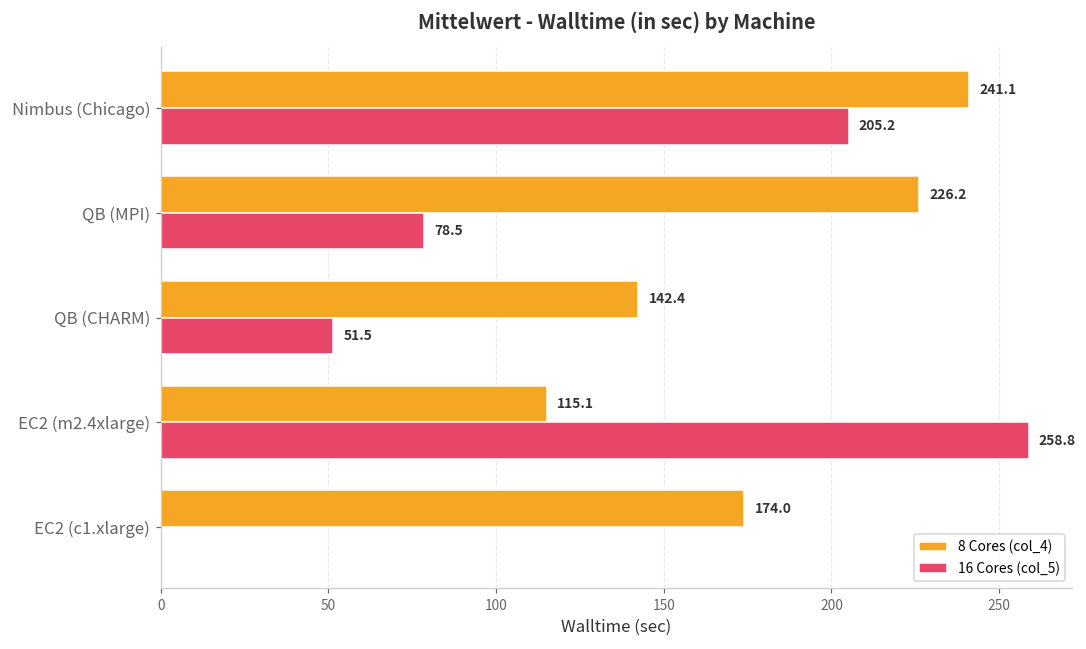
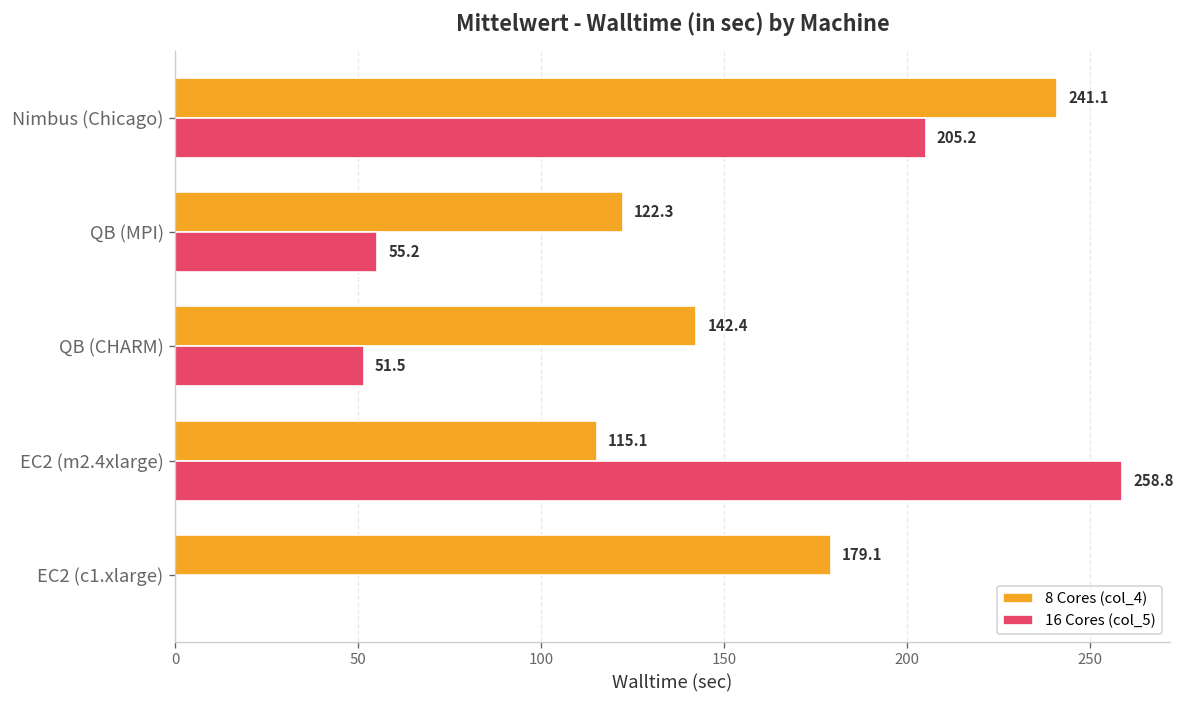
  {
    "8 Cores (col_4)": {
      "Nimbus (Chicago)": 241.1,
-     "QB (MPI)": 226.2,
+     "QB (MPI)": 122.3,
      "QB (CHARM)": 142.4,
      "EC2 (m2.4xlarge)": 115.1,
-     "EC2 (c1.xlarge)": 174.0
+     "EC2 (c1.xlarge)": 179.1
    },
    "16 Cores (col_5)": {
      "Nimbus (Chicago)": 205.2,
-     "QB (MPI)": 78.5,
+     "QB (MPI)": 55.2,
      "QB (CHARM)": 51.5,
      "EC2 (m2.4xlarge)": 258.8
    }
  }
